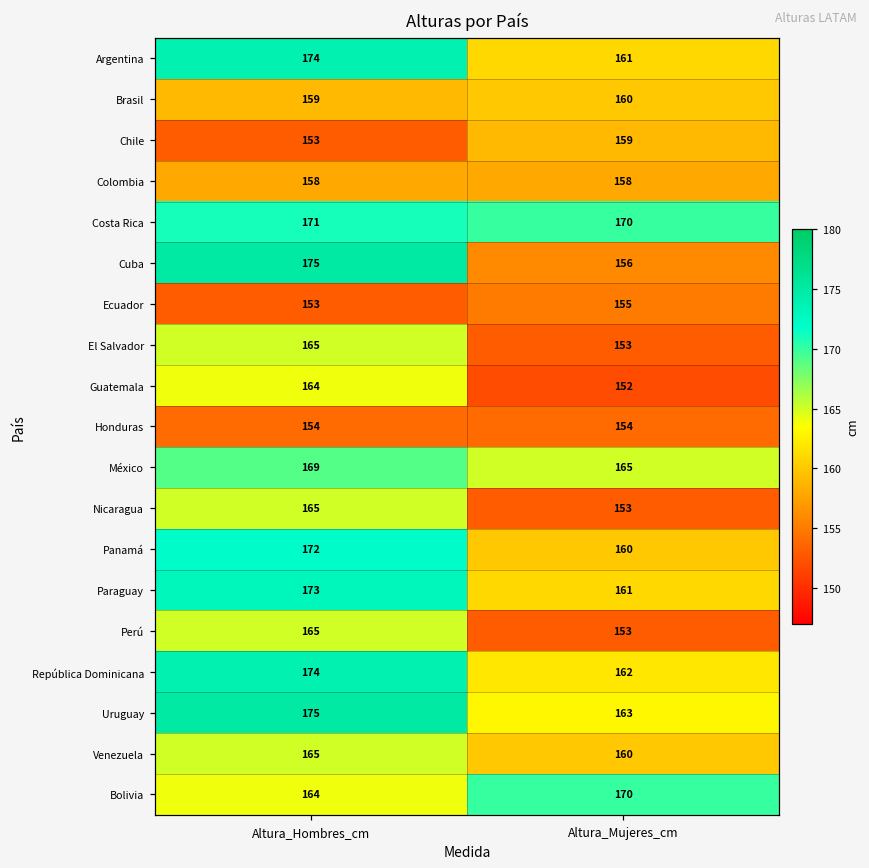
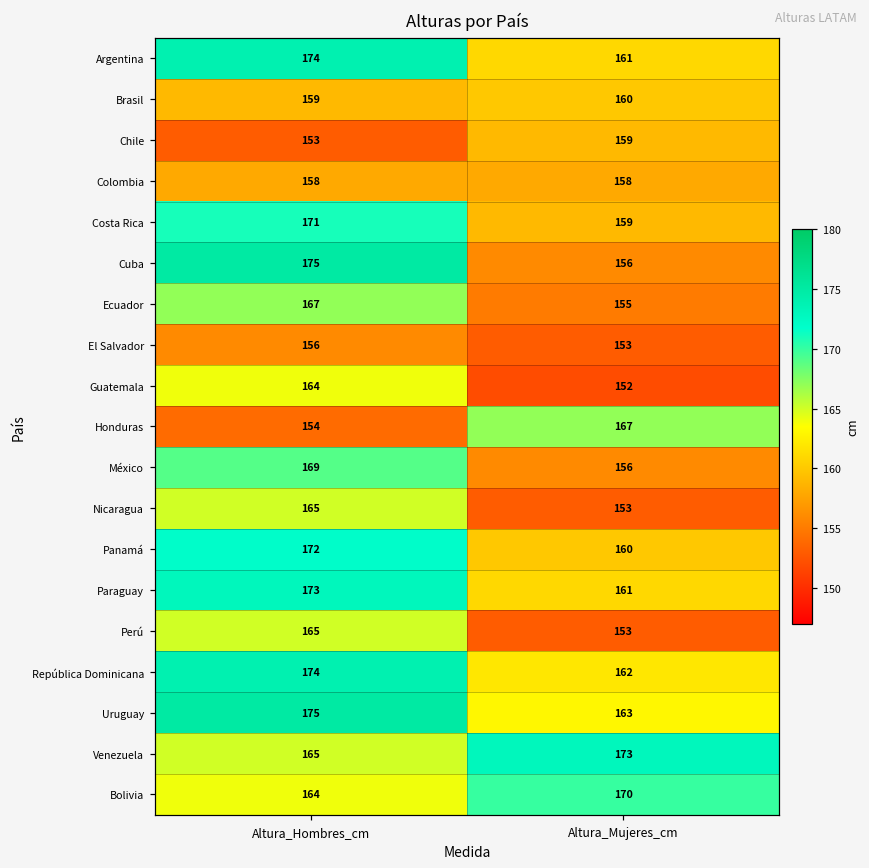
  {
    "Argentina": {
      "Altura_Hombres_cm": 174,
      "Altura_Mujeres_cm": 161
    },
    "Brasil": {
      "Altura_Hombres_cm": 159,
      "Altura_Mujeres_cm": 160
    },
    "Chile": {
      "Altura_Hombres_cm": 153,
      "Altura_Mujeres_cm": 159
    },
    "Colombia": {
      "Altura_Hombres_cm": 158,
      "Altura_Mujeres_cm": 158
    },
    "Costa Rica": {
      "Altura_Hombres_cm": 171,
-     "Altura_Mujeres_cm": 170
+     "Altura_Mujeres_cm": 159
    },
    "Cuba": {
      "Altura_Hombres_cm": 175,
      "Altura_Mujeres_cm": 156
    },
    "Ecuador": {
-     "Altura_Hombres_cm": 153,
+     "Altura_Hombres_cm": 167,
      "Altura_Mujeres_cm": 155
    },
    "El Salvador": {
-     "Altura_Hombres_cm": 165,
+     "Altura_Hombres_cm": 156,
      "Altura_Mujeres_cm": 153
    },
    "Guatemala": {
      "Altura_Hombres_cm": 164,
      "Altura_Mujeres_cm": 152
    },
    "Honduras": {
      "Altura_Hombres_cm": 154,
-     "Altura_Mujeres_cm": 154
+     "Altura_Mujeres_cm": 167
    },
    "México": {
      "Altura_Hombres_cm": 169,
-     "Altura_Mujeres_cm": 165
+     "Altura_Mujeres_cm": 156
    },
    "Nicaragua": {
      "Altura_Hombres_cm": 165,
      "Altura_Mujeres_cm": 153
    },
    "Panamá": {
      "Altura_Hombres_cm": 172,
      "Altura_Mujeres_cm": 160
    },
    "Paraguay": {
      "Altura_Hombres_cm": 173,
      "Altura_Mujeres_cm": 161
    },
    "Perú": {
      "Altura_Hombres_cm": 165,
      "Altura_Mujeres_cm": 153
    },
    "República Dominicana": {
      "Altura_Hombres_cm": 174,
      "Altura_Mujeres_cm": 162
    },
    "Uruguay": {
      "Altura_Hombres_cm": 175,
      "Altura_Mujeres_cm": 163
    },
    "Venezuela": {
      "Altura_Hombres_cm": 165,
-     "Altura_Mujeres_cm": 160
+     "Altura_Mujeres_cm": 173
    },
    "Bolivia": {
      "Altura_Hombres_cm": 164,
      "Altura_Mujeres_cm": 170
    }
  }
